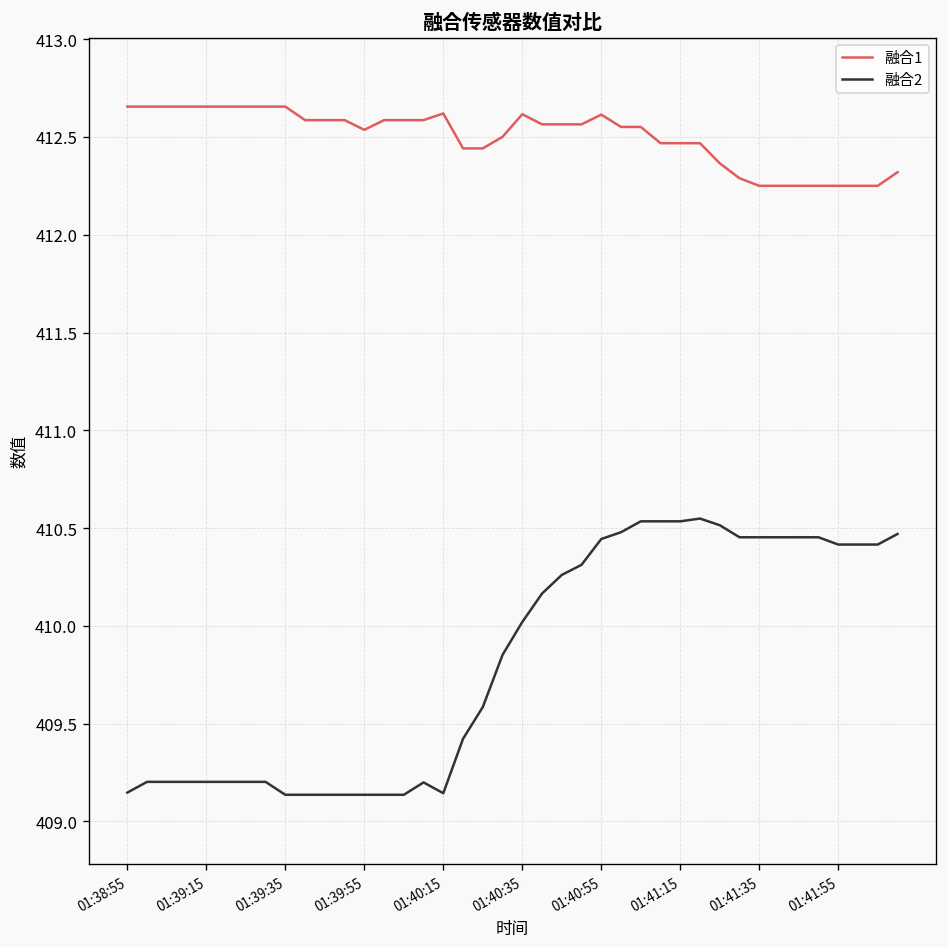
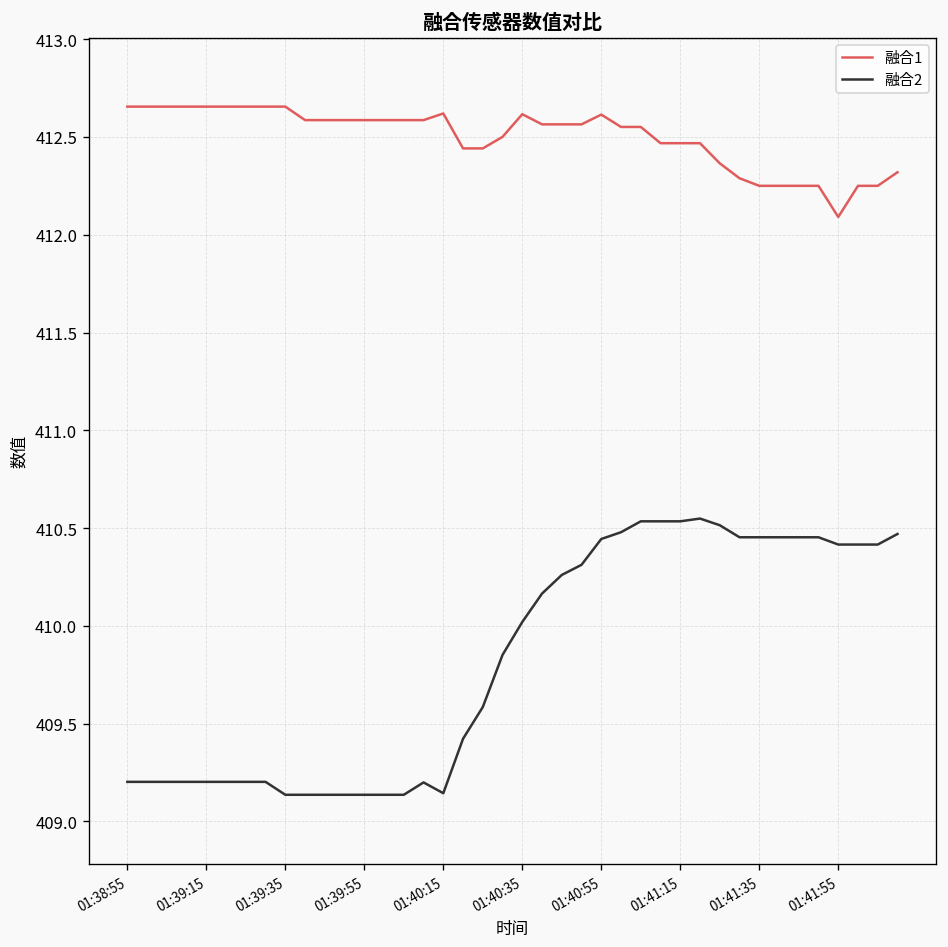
  {
    "融合1": {
      "01:38:55": 412.66,
      "01:39:15": 412.66,
      "01:39:35": 412.66,
-     "01:39:55": 412.54,
+     "01:39:55": 412.59,
      "01:40:15": 412.62,
      "01:40:35": 412.62,
      "01:40:55": 412.61,
      "01:41:15": 412.47,
      "01:41:35": 412.25,
-     "01:41:55": 412.25
+     "01:41:55": 412.09
    },
    "融合2": {
-     "01:38:55": 409.15,
+     "01:38:55": 409.20,
      "01:39:15": 409.20,
      "01:39:35": 409.14,
      "01:39:55": 409.14,
      "01:40:15": 409.14,
      "01:40:35": 410.02,
      "01:40:55": 410.44,
      "01:41:15": 410.53,
      "01:41:35": 410.45,
      "01:41:55": 410.42
    }
  }
